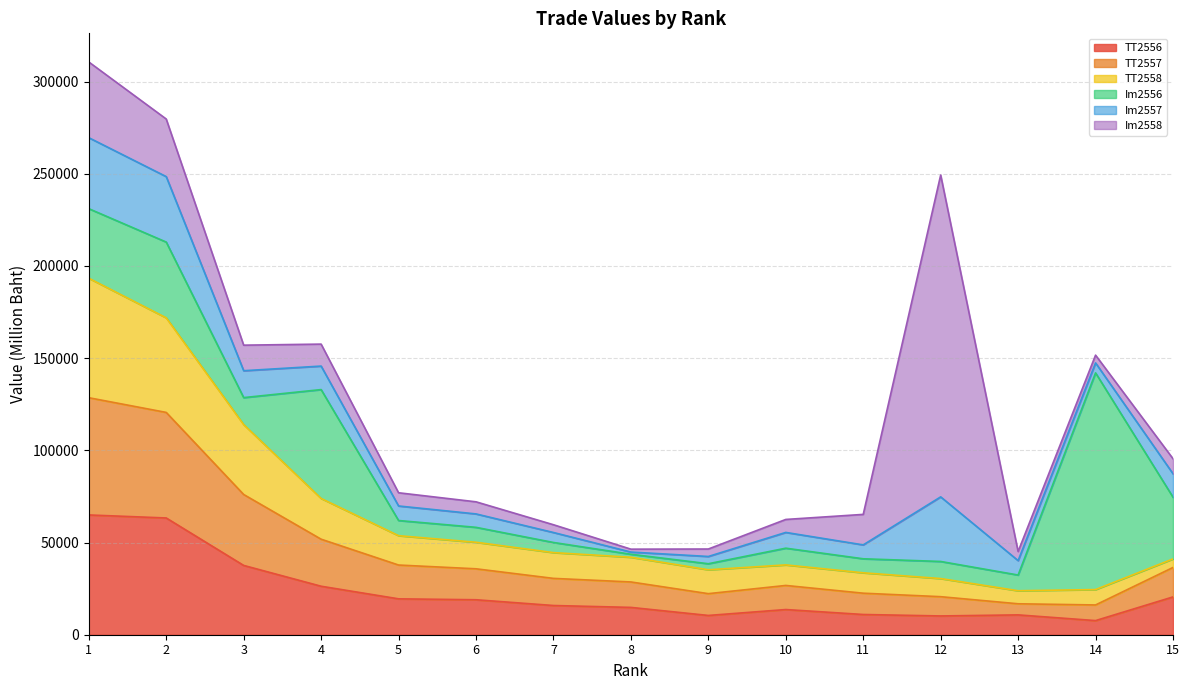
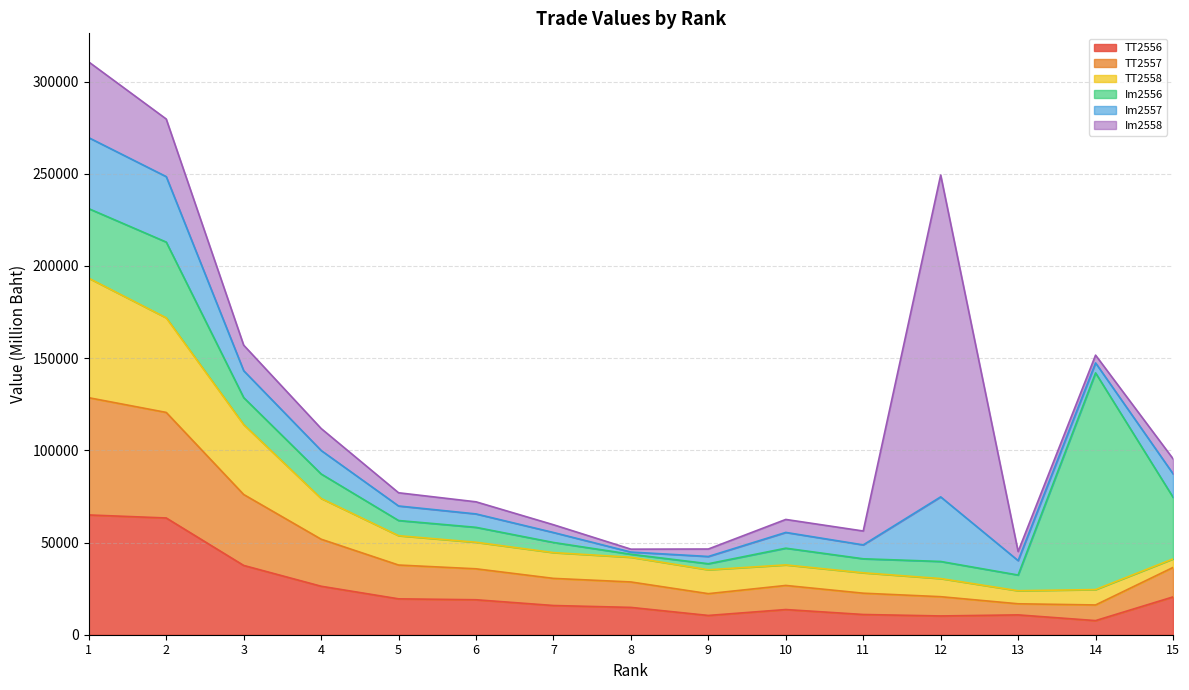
  {
    "TT2558": {
      "1": 65000,
      "2": 51000,
      "3": 38000,
      "4": 22000,
      "5": 16000,
      "6": 14000,
      "7": 14000,
      "8": 13000,
      "9": 13000,
      "10": 11000,
      "11": 11000,
      "12": 10000,
      "13": 7000,
      "14": 8000,
      "15": 5000
    },
    "Im2556": {
      "1": 38000,
      "2": 41000,
      "3": 15000,
-     "4": 59000,
+     "4": 13000,
      "5": 8000,
      "6": 8000,
      "7": 5000,
      "9": 3000,
      "10": 9000,
      "11": 8000,
      "12": 9000,
      "13": 9000,
      "14": 118000,
      "15": 33000
    },
    "Im2557": {
      "1": 38000,
      "2": 36000,
      "3": 15000,
      "4": 13000,
      "5": 8000,
      "6": 7000,
      "7": 5000,
      "9": 4000,
      "10": 9000,
      "11": 8000,
      "12": 35000,
      "13": 8000,
      "14": 5000,
      "15": 13000
    },
    "Im2558": {
      "1": 41000,
      "2": 31000,
      "3": 14000,
      "4": 12000,
      "5": 7000,
      "6": 7000,
      "7": 4000,
      "8": 2000,
      "9": 4000,
      "10": 7000,
-     "11": 17000,
+     "11": 8000,
      "12": 175000,
      "13": 5000,
      "14": 4000,
      "15": 8000
    }
  }
